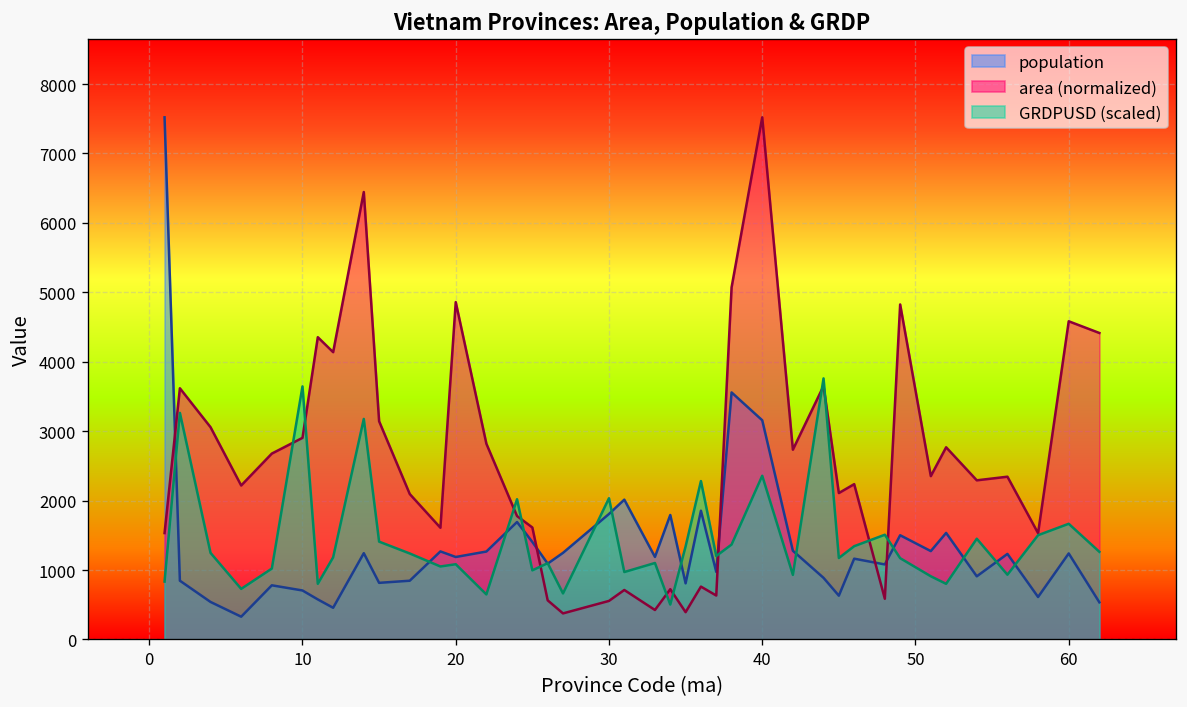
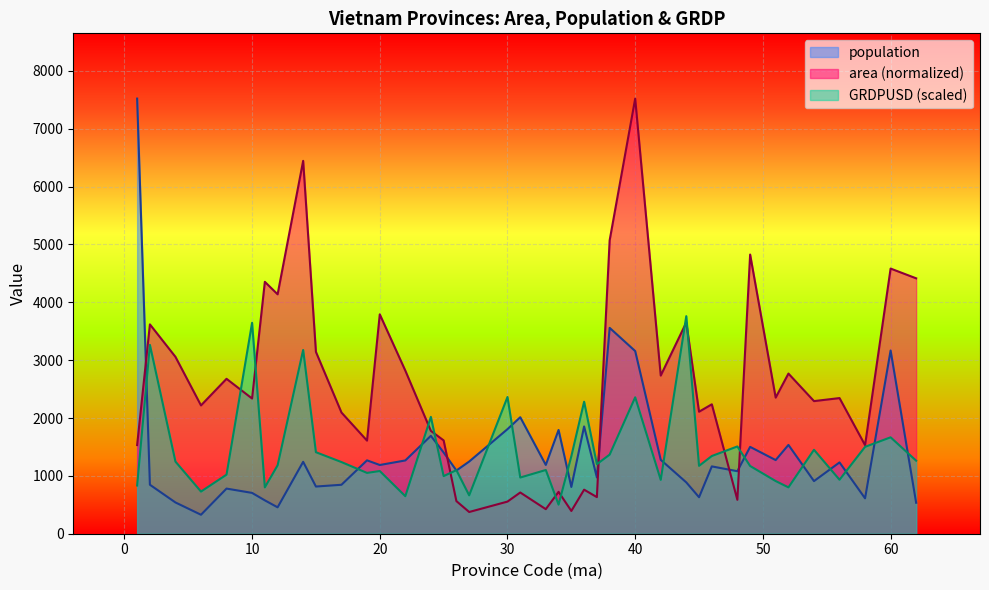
  {
    "population": {
      "10": 700,
      "20": 1200,
      "30": 1800,
      "40": 3200,
-     "60": 1200
+     "60": 3200
    },
    "area (normalized)": {
-     "10": 2900,
-     "20": 4900,
+     "10": 2300,
+     "20": 3800,
      "30": 600,
      "40": 7500,
      "60": 4600
    },
    "GRDPUSD (scaled)": {
      "10": 3600,
      "20": 1100,
-     "30": 2000,
+     "30": 2400,
      "40": 2400,
      "60": 1700
    }
  }
